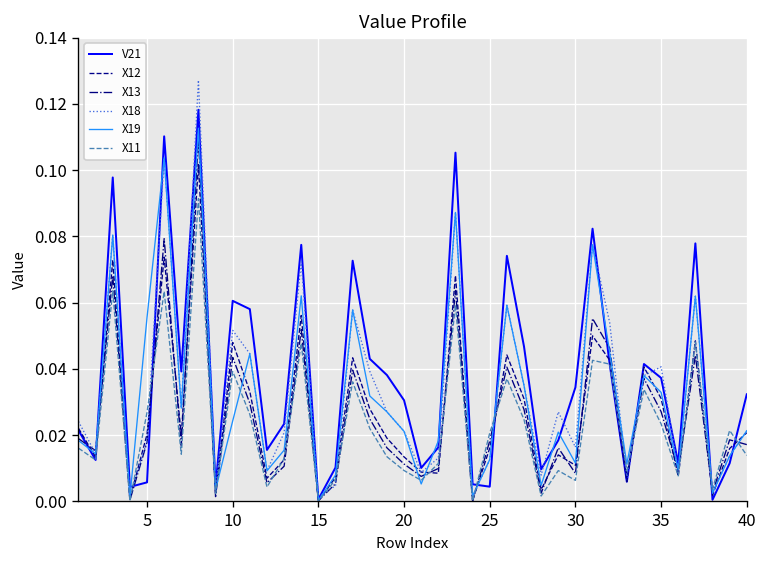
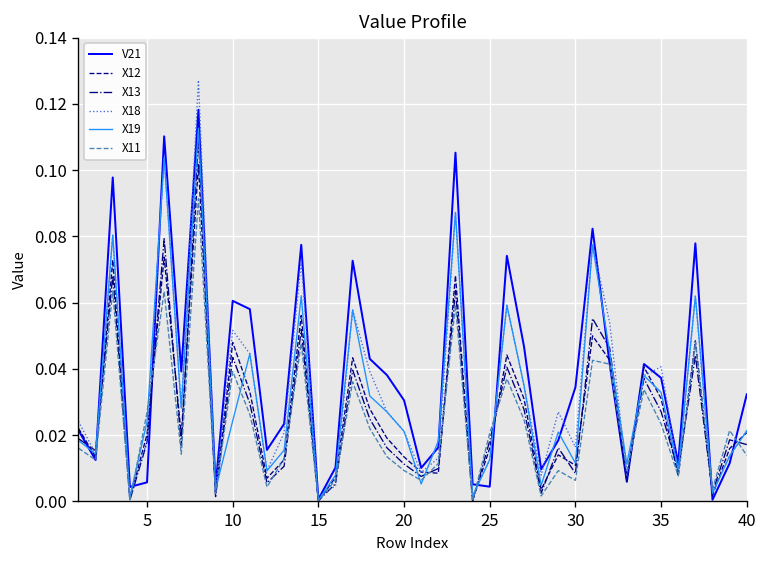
  {
    "V21": {
      "5": 0.006,
      "10": 0.061,
      "20": 0.030,
      "25": 0.004,
      "30": 0.034,
      "35": 0.037,
      "40": 0.032
    },
    "X19": {
-     "5": 0.056,
+     "5": 0.024,
      "10": 0.024,
      "35": 0.033
    }
  }
